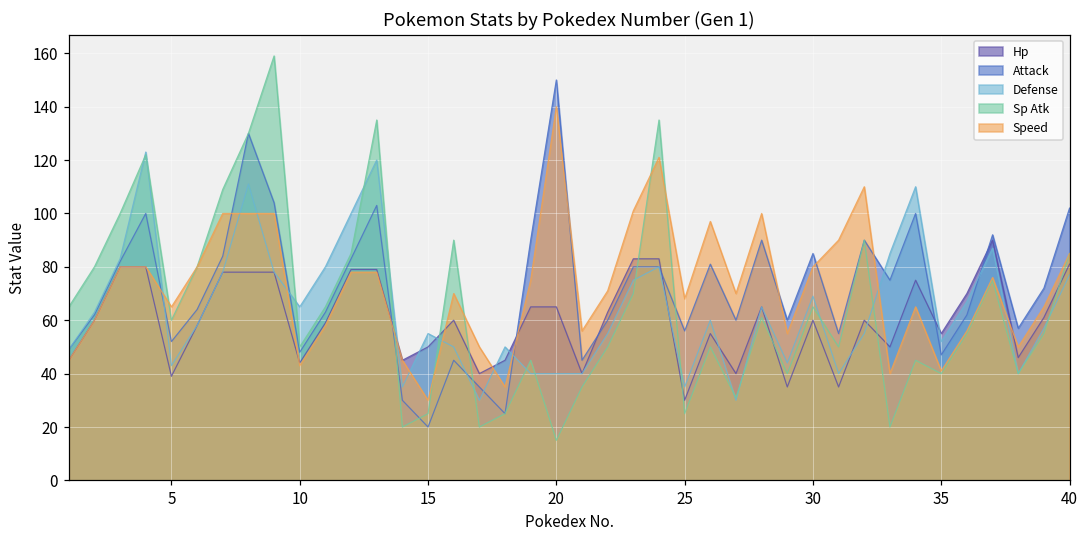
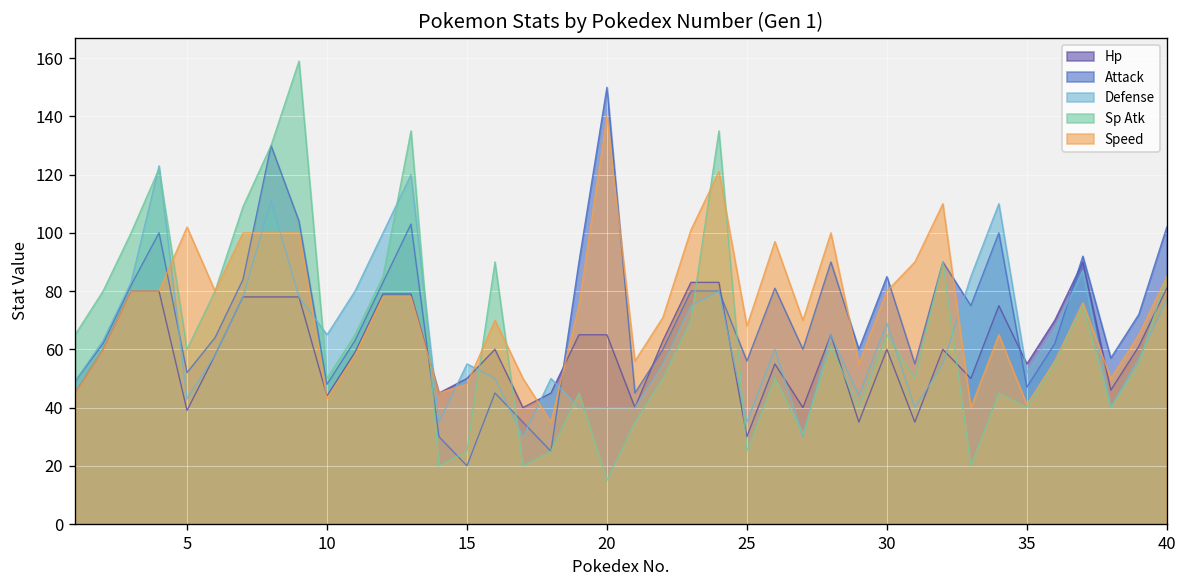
  {
    "Speed": {
-     "5": 65,
-     "15": 30,
+     "5": 102,
+     "15": 48,
      "20": 140,
      "25": 68,
      "30": 80
    }
  }
